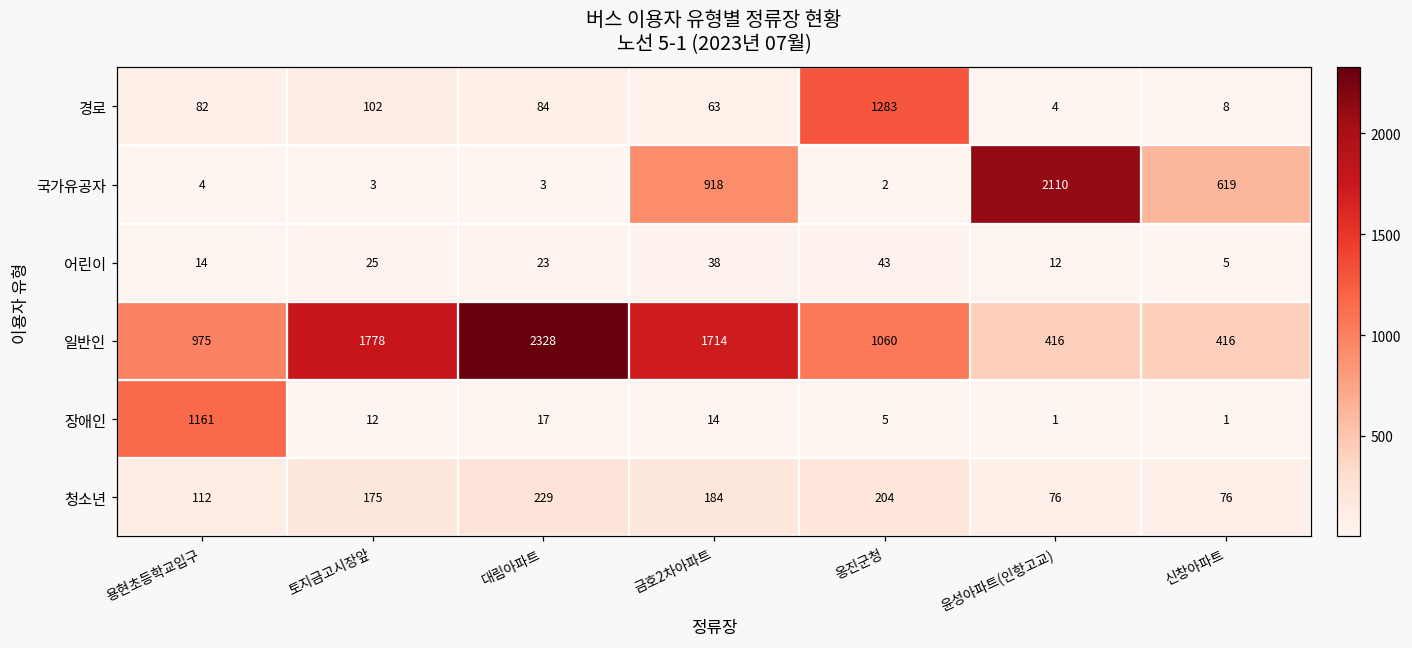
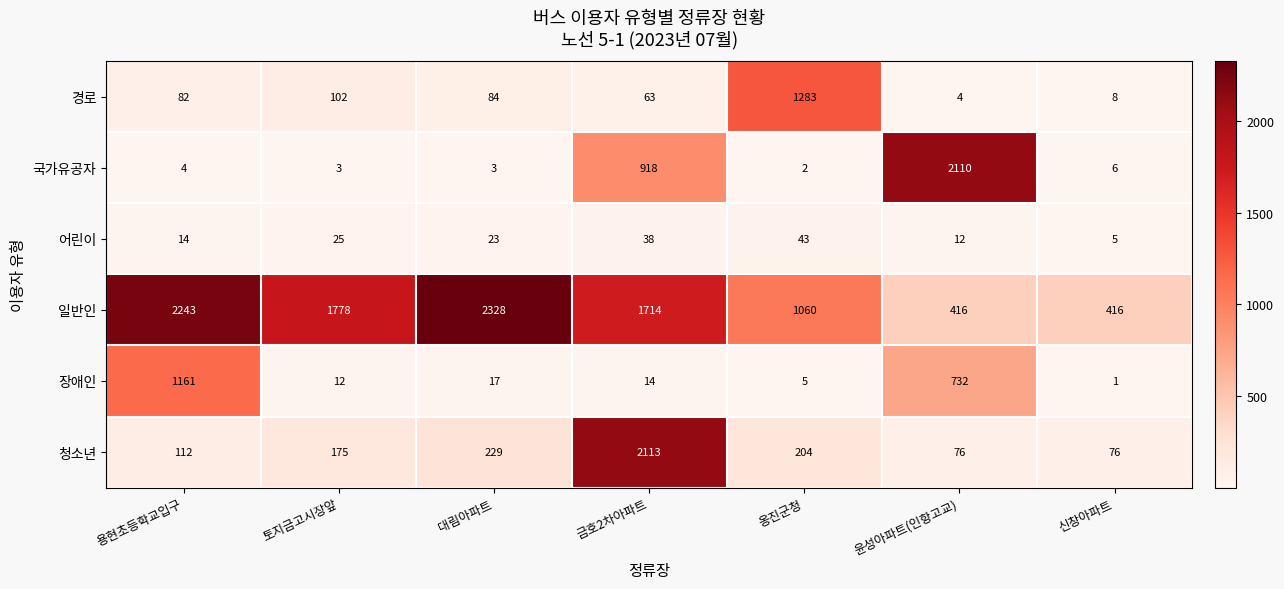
  {
    "경로": {
      "용현초등학교입구": 82,
      "토지금고시장앞": 102,
      "대림아파트": 84,
      "금호2차아파트": 63,
      "옹진군청": 1283,
      "윤성아파트(인항고교)": 4,
      "신창아파트": 8
    },
    "국가유공자": {
      "용현초등학교입구": 4,
      "토지금고시장앞": 3,
      "대림아파트": 3,
      "금호2차아파트": 918,
      "옹진군청": 2,
      "윤성아파트(인항고교)": 2110,
-     "신창아파트": 619
+     "신창아파트": 6
    },
    "어린이": {
      "용현초등학교입구": 14,
      "토지금고시장앞": 25,
      "대림아파트": 23,
      "금호2차아파트": 38,
      "옹진군청": 43,
      "윤성아파트(인항고교)": 12,
      "신창아파트": 5
    },
    "일반인": {
-     "용현초등학교입구": 975,
+     "용현초등학교입구": 2243,
      "토지금고시장앞": 1778,
      "대림아파트": 2328,
      "금호2차아파트": 1714,
      "옹진군청": 1060,
      "윤성아파트(인항고교)": 416,
      "신창아파트": 416
    },
    "장애인": {
      "용현초등학교입구": 1161,
      "토지금고시장앞": 12,
      "대림아파트": 17,
      "금호2차아파트": 14,
      "옹진군청": 5,
-     "윤성아파트(인항고교)": 1,
+     "윤성아파트(인항고교)": 732,
      "신창아파트": 1
    },
    "청소년": {
      "용현초등학교입구": 112,
      "토지금고시장앞": 175,
      "대림아파트": 229,
-     "금호2차아파트": 184,
+     "금호2차아파트": 2113,
      "옹진군청": 204,
      "윤성아파트(인항고교)": 76,
      "신창아파트": 76
    }
  }
